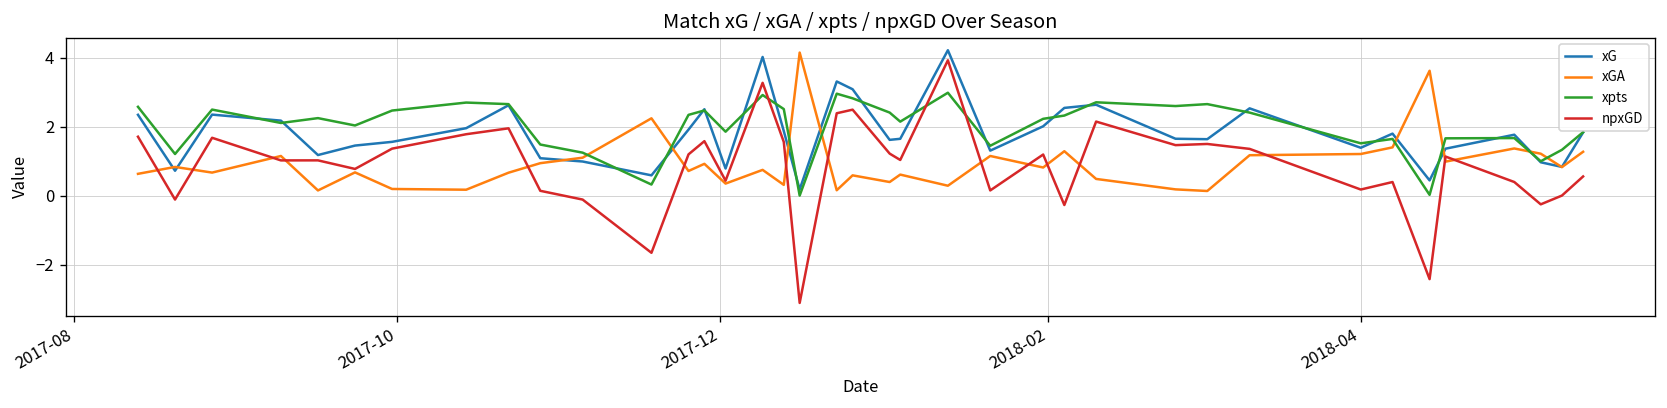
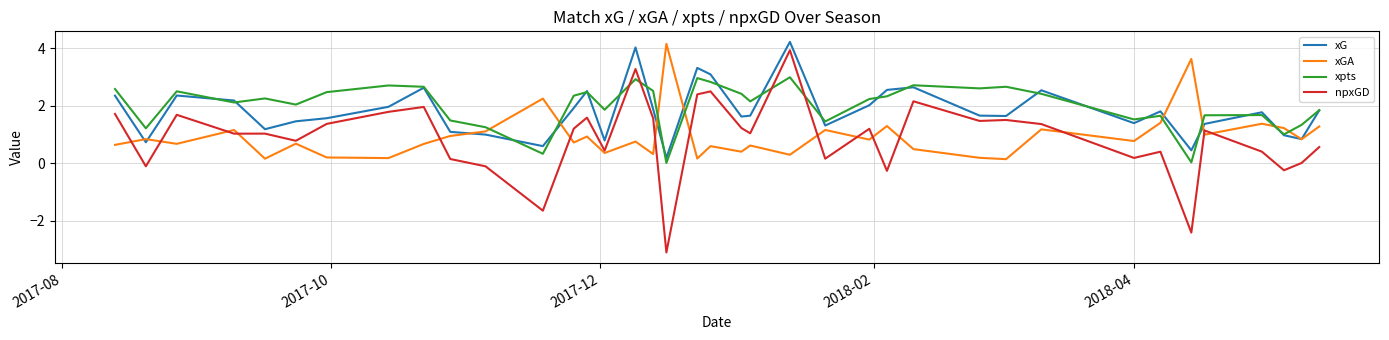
  {
    "xG": {
      "2018-04": 1.4
    },
    "xGA": {
-     "2018-04": 1.2
+     "2018-04": 0.8
    },
    "xpts": {
      "2018-04": 1.5
    },
    "npxGD": {
      "2018-04": 0.2
    }
  }
